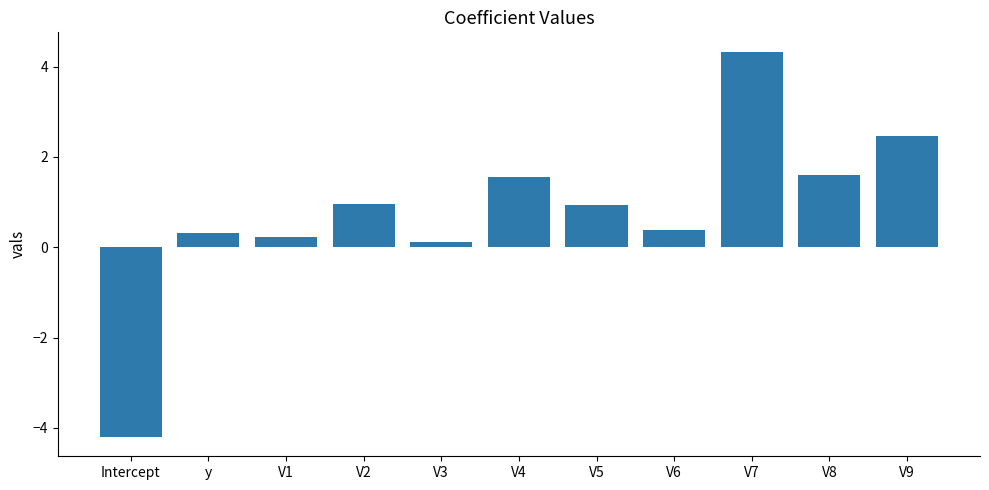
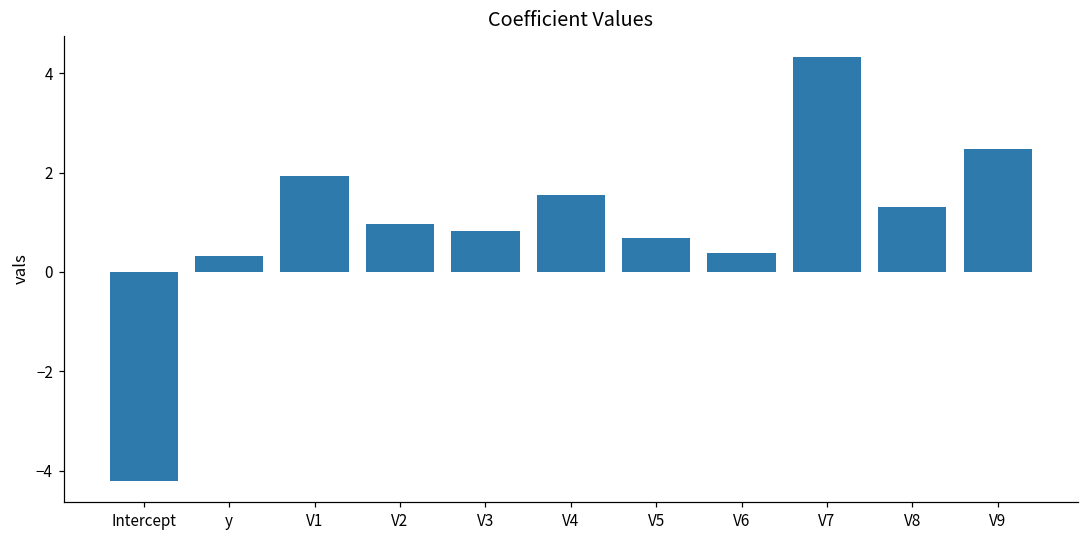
  {
    "Intercept": -4.2,
    "y": 0.3,
-   "V1": 0.2,
+   "V1": 1.9,
    "V2": 1.0,
-   "V3": 0.1,
+   "V3": 0.8,
    "V4": 1.5,
-   "V5": 0.9,
+   "V5": 0.7,
    "V6": 0.4,
    "V7": 4.3,
-   "V8": 1.6,
+   "V8": 1.3,
    "V9": 2.5
  }
